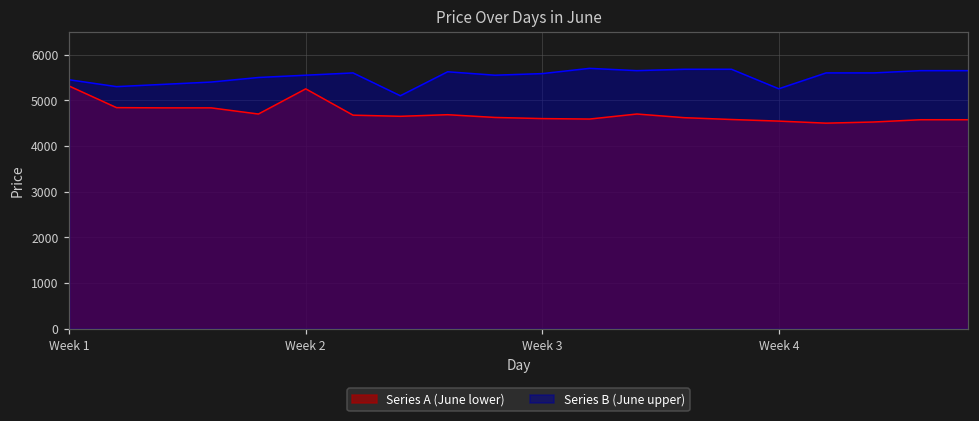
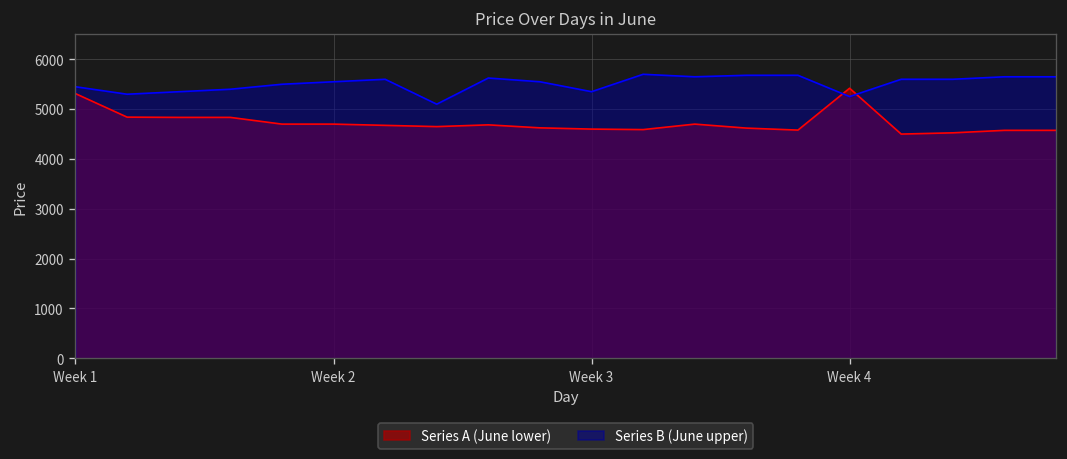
  {
    "Series A (June lower)": {
      "Week 1": 5300,
-     "Week 2": 5300,
+     "Week 2": 4700,
      "Week 3": 4600,
-     "Week 4": 4500
+     "Week 4": 5400
    },
    "Series B (June upper)": {
      "Week 1": 5500,
      "Week 2": 5600,
-     "Week 3": 5600,
+     "Week 3": 5400,
      "Week 4": 5300
    }
  }
